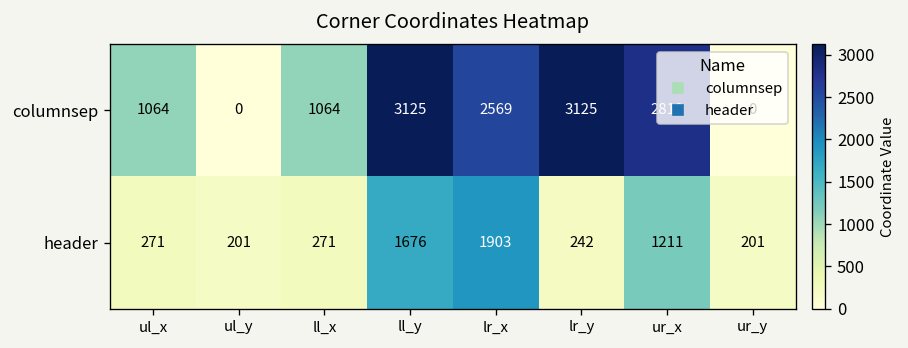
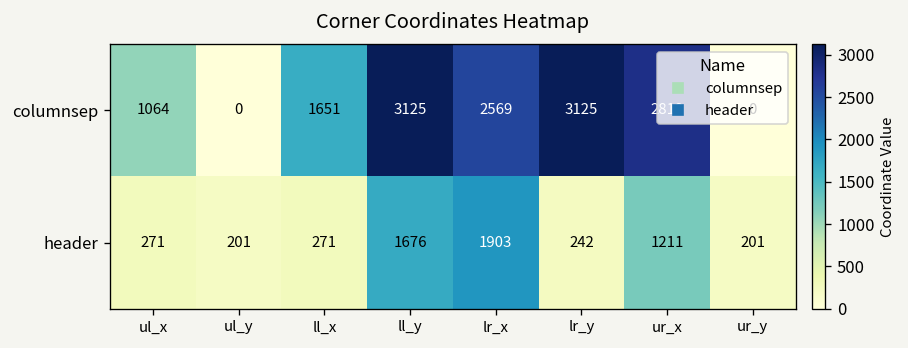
  {
    "columnsep": {
      "ul_x": 1064,
      "ul_y": 0,
-     "ll_x": 1064,
+     "ll_x": 1651,
      "ll_y": 3125,
      "lr_x": 2569,
      "lr_y": 3125
    },
    "header": {
      "ul_x": 271,
      "ul_y": 201,
      "ll_x": 271,
      "ll_y": 1676,
      "lr_x": 1903,
      "lr_y": 242,
      "ur_x": 1211,
      "ur_y": 201
    }
  }
